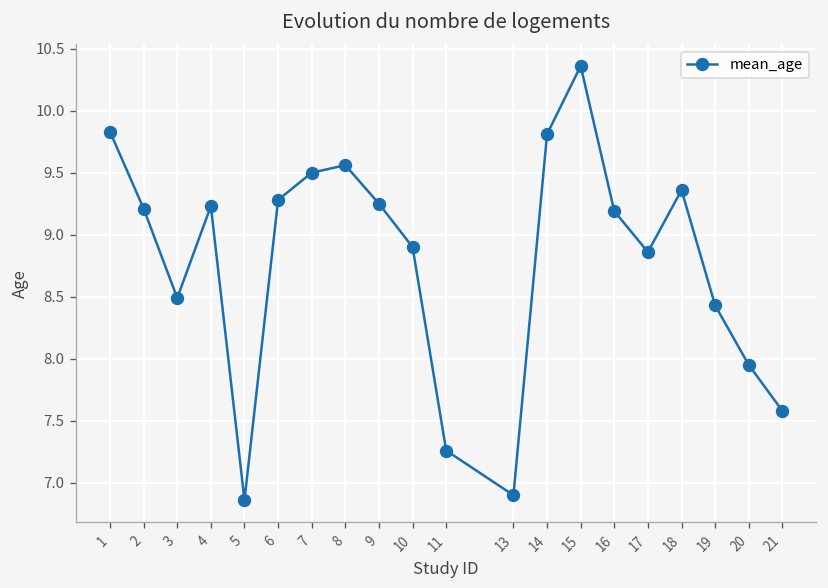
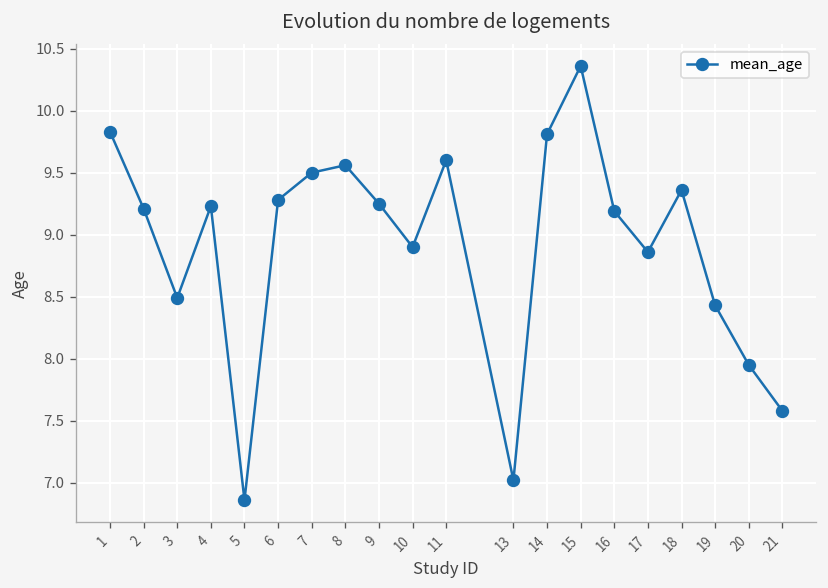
  {
    "1": 9.83,
    "2": 9.21,
    "3": 8.49,
    "4": 9.23,
    "5": 6.86,
    "6": 9.28,
    "7": 9.50,
    "8": 9.56,
    "9": 9.25,
    "10": 8.90,
-   "11": 7.26,
-   "13": 6.90,
+   "11": 9.60,
+   "13": 7.02,
    "14": 9.81,
    "15": 10.36,
    "16": 9.19,
    "17": 8.86,
    "18": 9.36,
    "19": 8.43,
    "20": 7.95,
    "21": 7.58
  }
